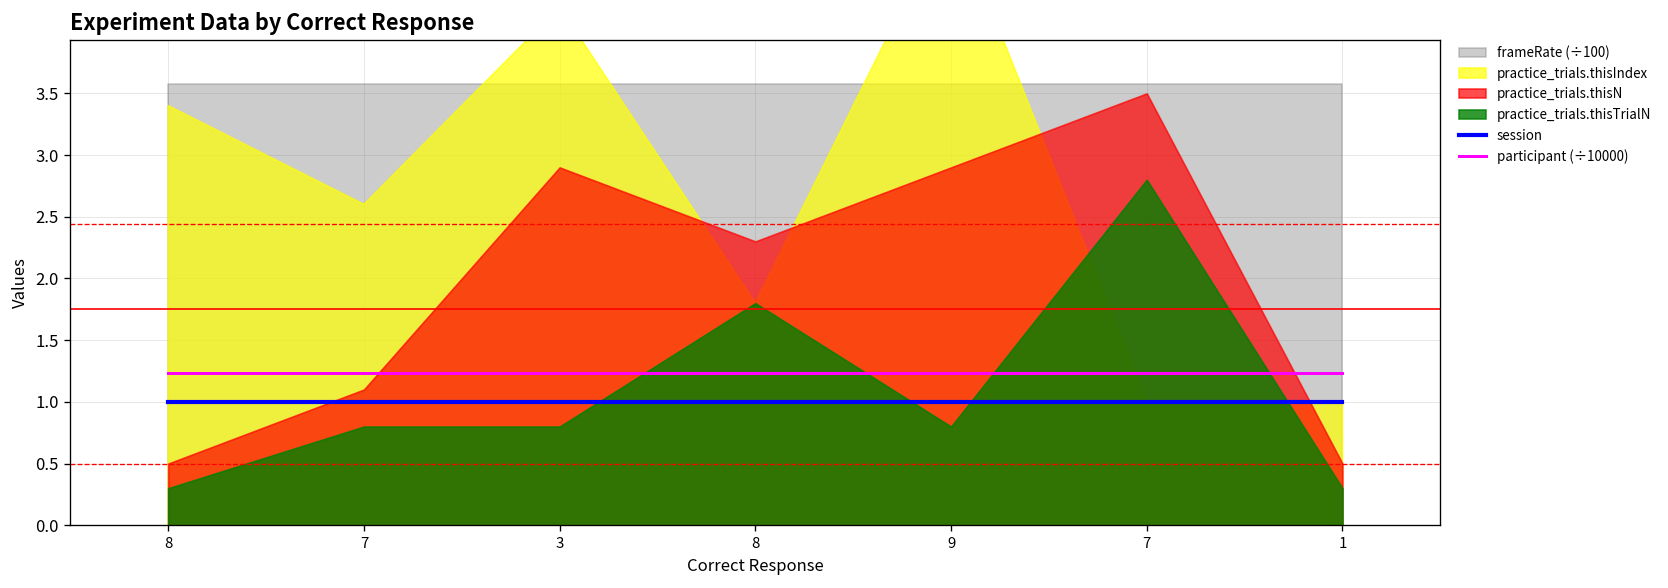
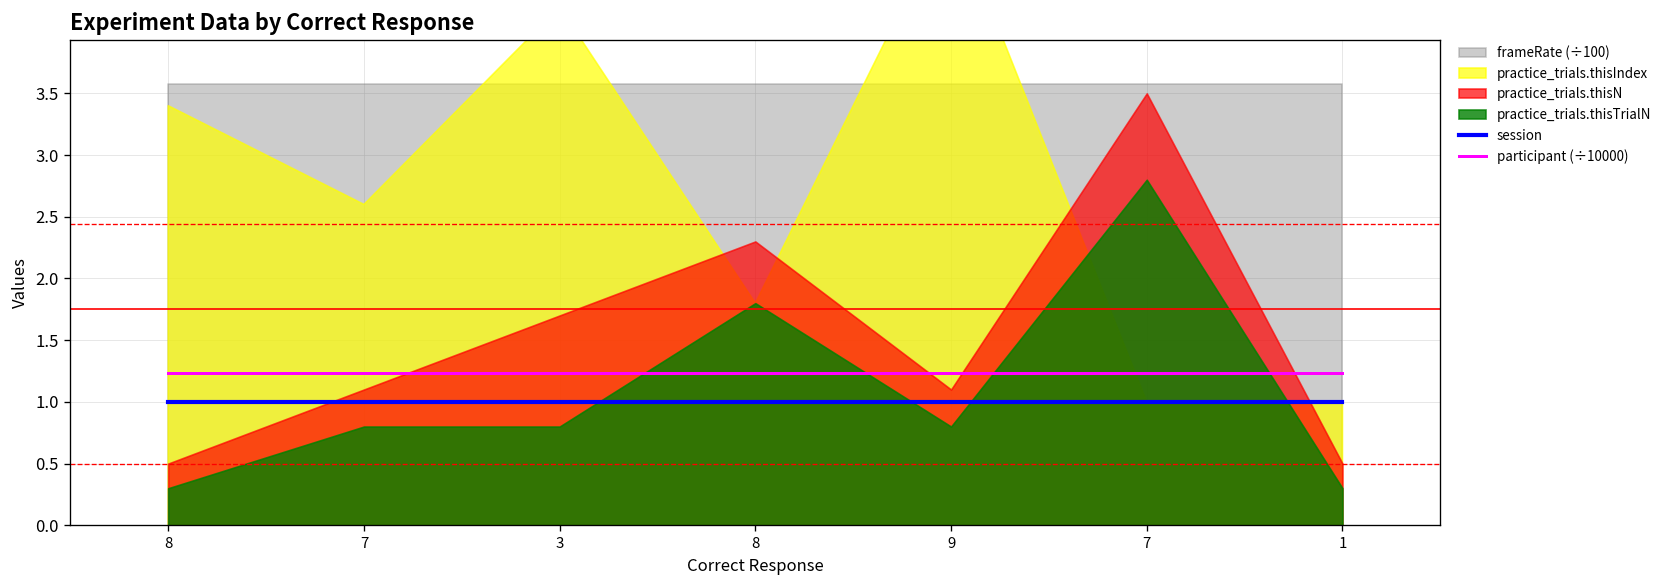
  {
    "session": {
      "3": 1.00,
      "9": 1.00
    },
    "frameRate (÷100)": {
      "3": 3.57,
      "9": 3.57,
      "1": 3.57
    },
    "participant (÷10000)": {
      "3": 1.23,
      "9": 1.23,
      "1": 1.23
    },
    "practice_trials.thisN": {
-     "3": 2.90,
-     "9": 2.90,
+     "3": 1.70,
+     "9": 1.10,
      "1": 0.50
    },
    "practice_trials.thisTrialN": {
      "3": 0.80,
      "9": 0.80,
      "1": 0.30
    }
  }
